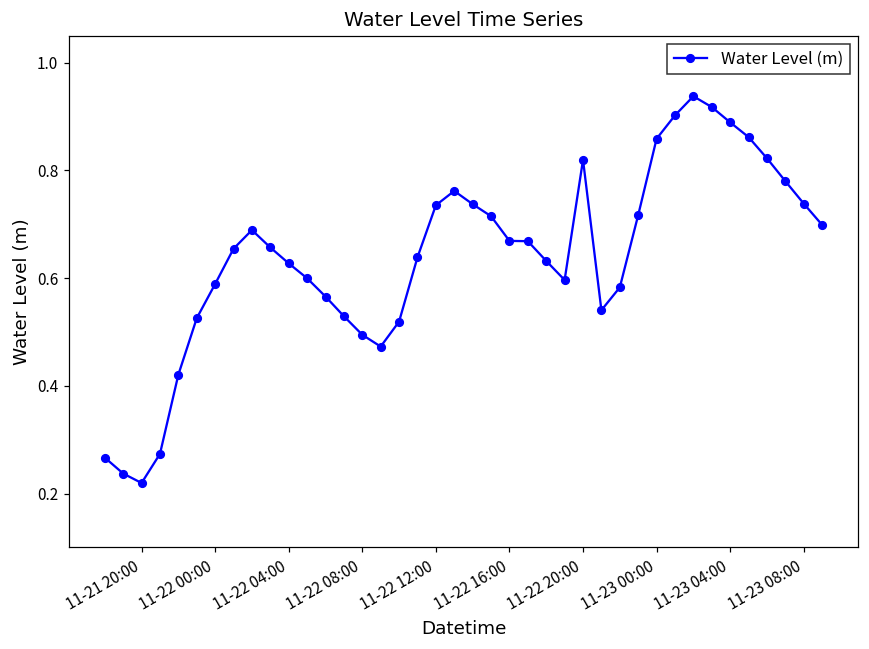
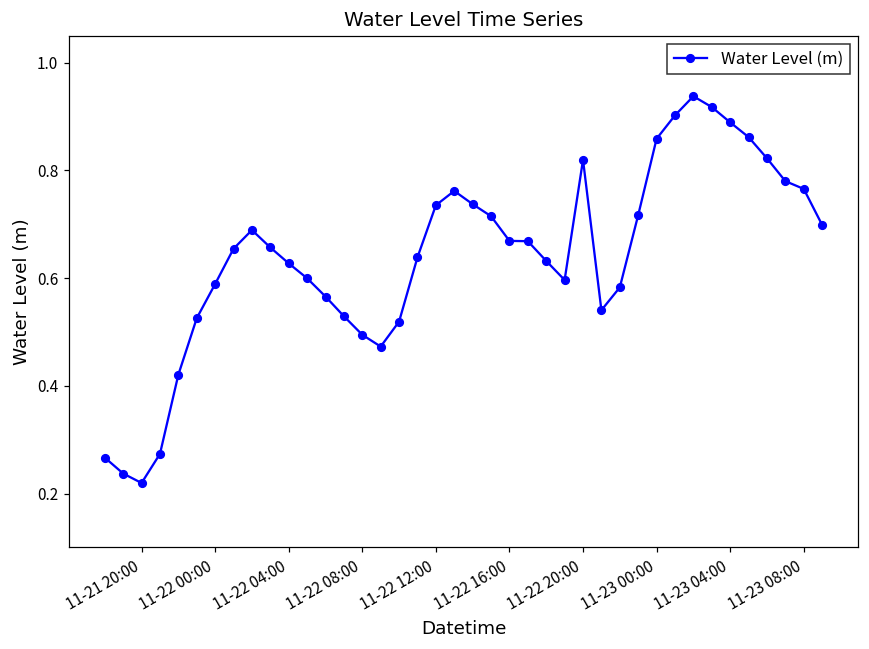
  {
    "11-21 20:00": 0.22,
    "11-22 00:00": 0.59,
    "11-22 04:00": 0.63,
    "11-22 08:00": 0.49,
    "11-22 12:00": 0.74,
    "11-22 16:00": 0.67,
    "11-22 20:00": 0.82,
    "11-23 00:00": 0.86,
    "11-23 04:00": 0.89,
-   "11-23 08:00": 0.74
+   "11-23 08:00": 0.77
  }
